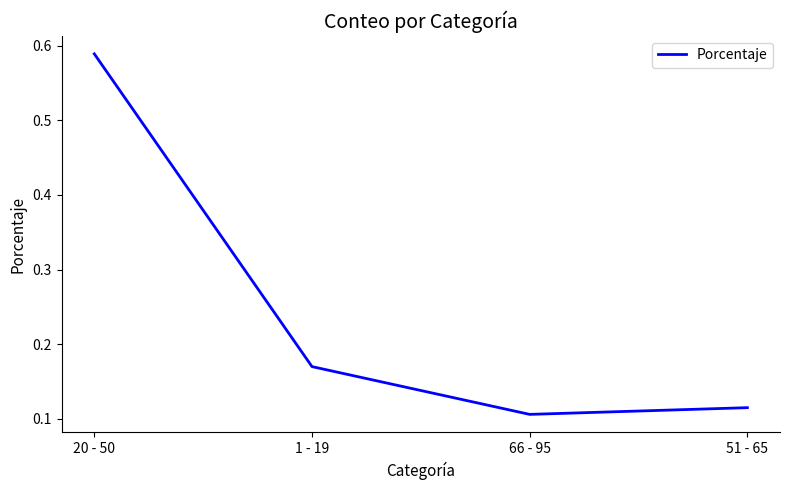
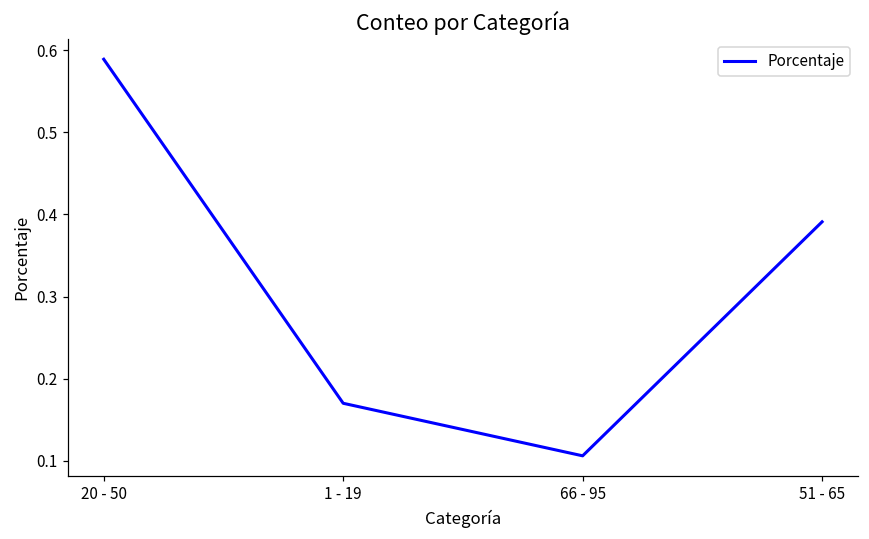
  {
    "20 - 50": 0.59,
    "1 - 19": 0.17,
    "66 - 95": 0.11,
-   "51 - 65": 0.12
+   "51 - 65": 0.39
  }
